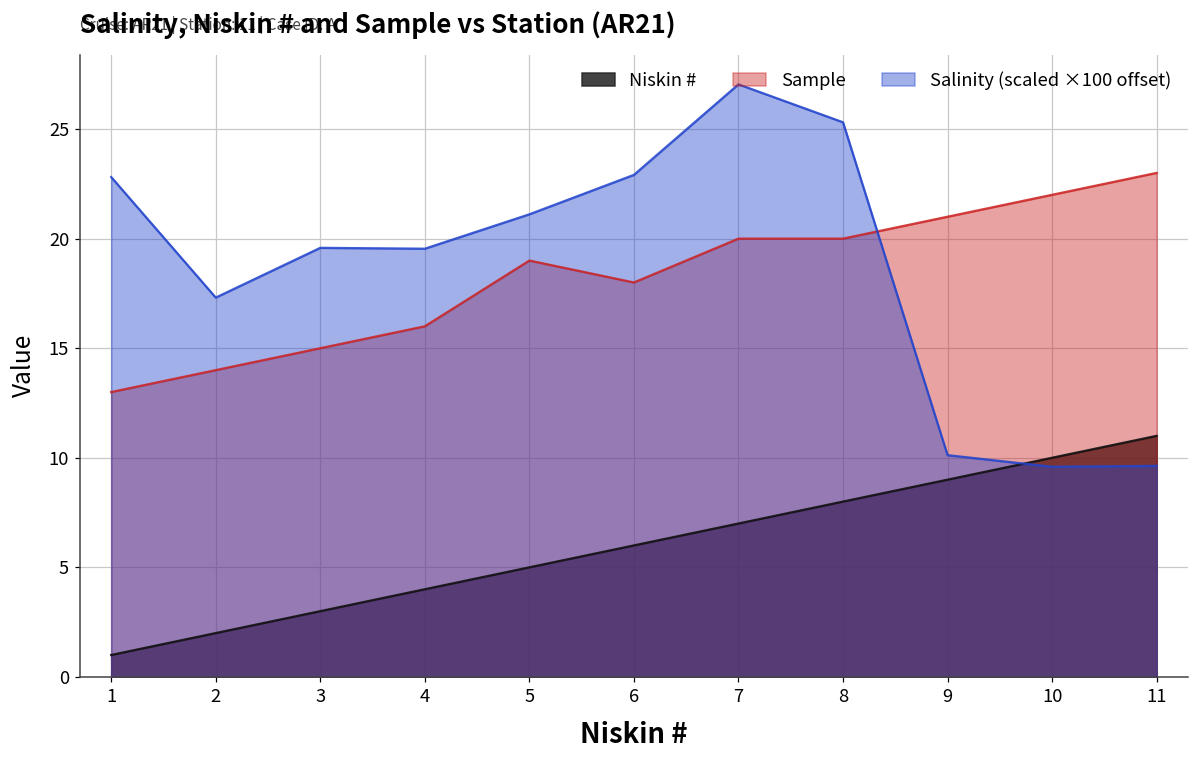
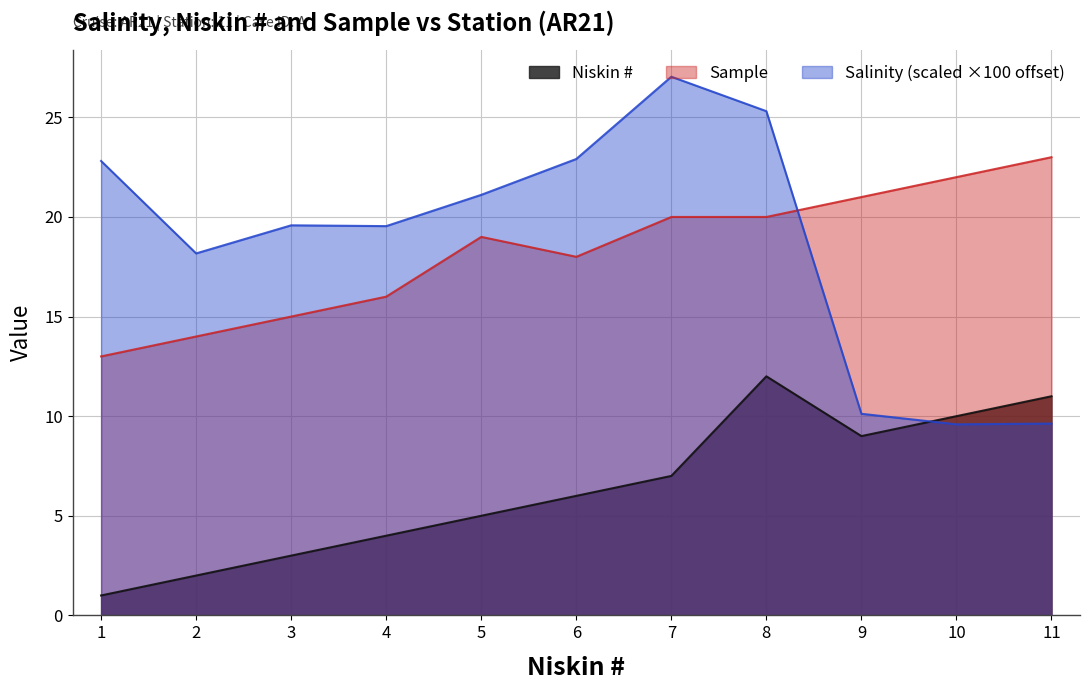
  {
    "Niskin #": {
      "1": 1,
      "2": 2,
      "3": 3,
      "4": 4,
      "5": 5,
      "6": 6,
      "7": 7,
-     "8": 8,
+     "8": 12,
      "9": 9,
      "10": 10,
      "11": 11
    },
    "Sample": {
      "1": 13.0,
      "2": 14.0,
      "3": 15.0,
      "4": 16.0,
      "5": 19.0,
      "6": 18.0,
      "7": 20.0,
      "8": 20.0,
      "9": 21.0,
      "10": 22.0,
      "11": 23.0
    },
    "Salinity (scaled ×100 offset)": {
      "1": 22.8,
-     "2": 17.3,
+     "2": 18.2,
      "3": 19.6,
      "4": 19.5,
      "5": 21.1,
      "6": 22.9,
      "7": 27.0,
      "8": 25.3,
      "9": 10.1,
      "10": 9.6,
      "11": 9.6
    }
  }
